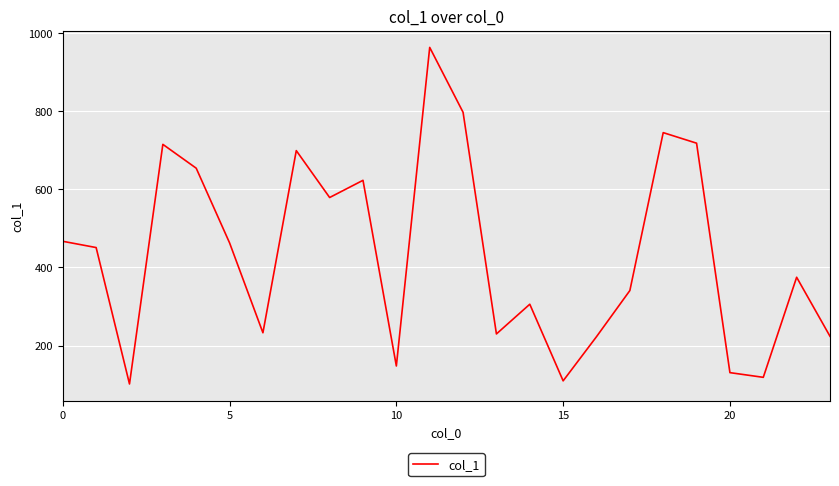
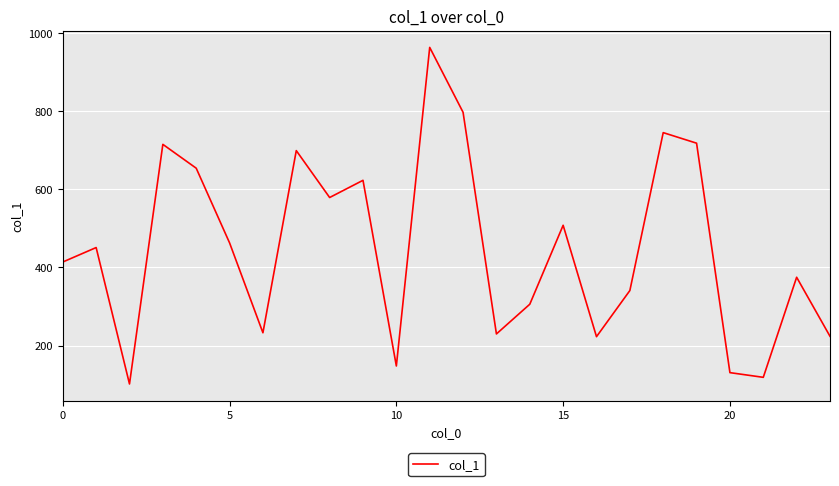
  {
-   "0": 470,
+   "0": 410,
    "5": 460,
    "10": 150,
-   "15": 110,
+   "15": 510,
    "20": 130
  }
